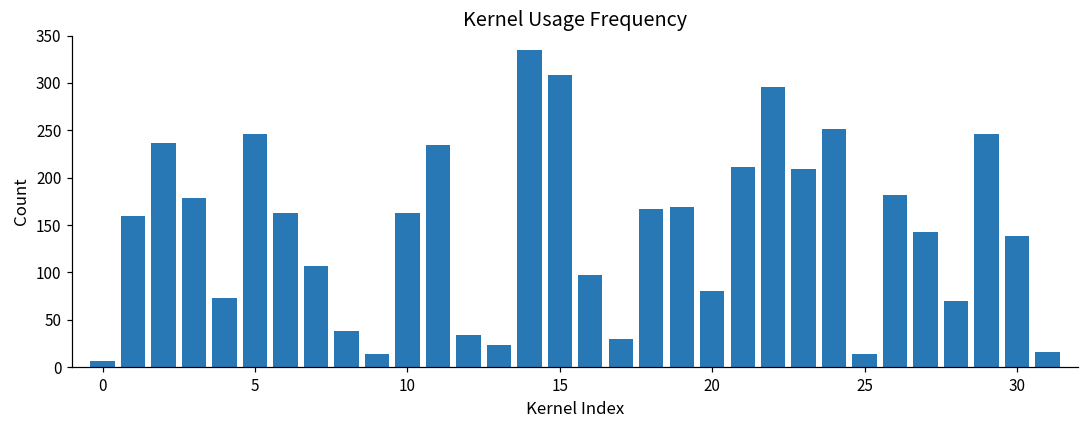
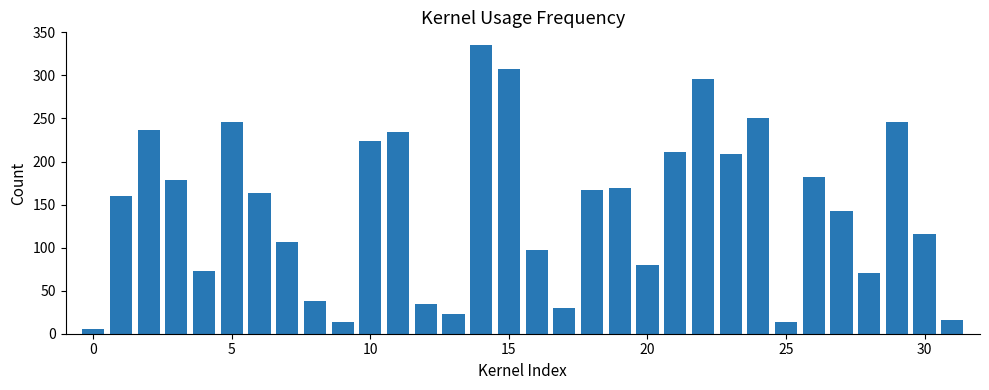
  {
    "0": 10,
    "5": 250,
-   "10": 160,
+   "10": 220,
    "15": 310,
    "20": 80,
    "25": 10,
-   "30": 140
+   "30": 120
  }
